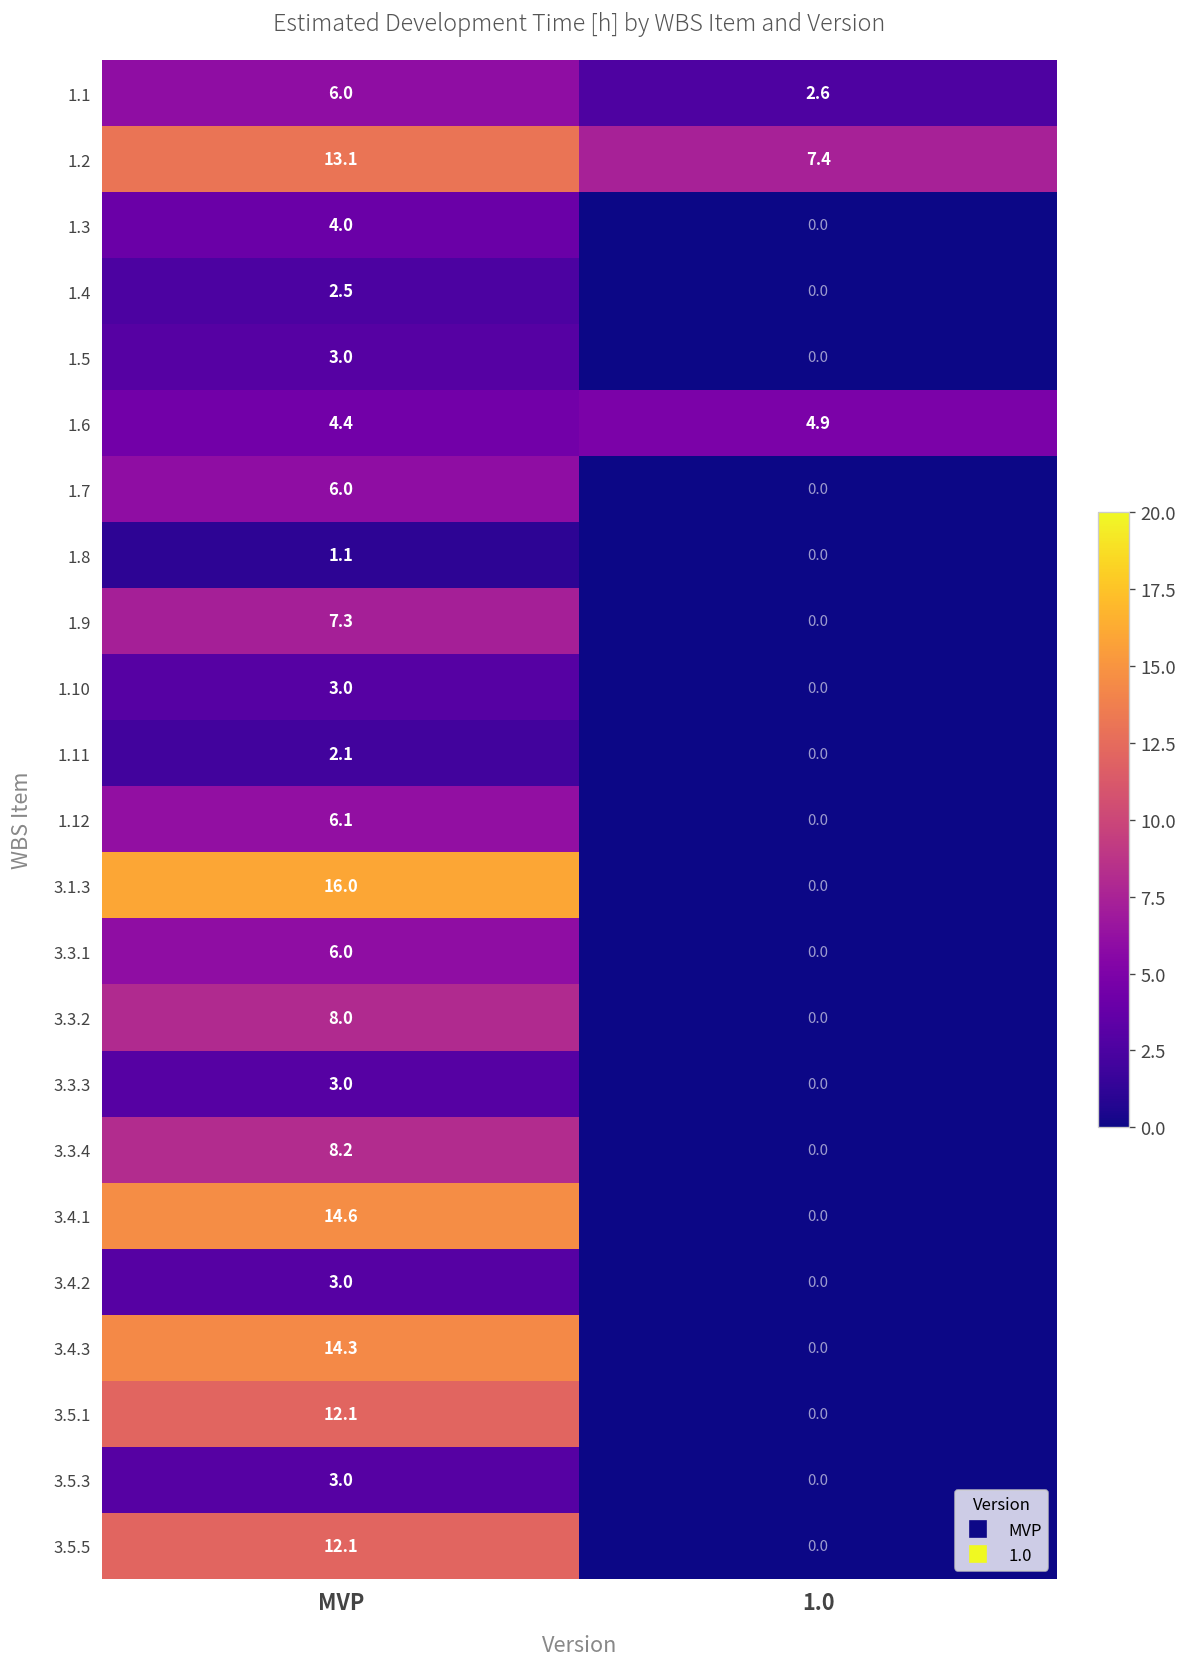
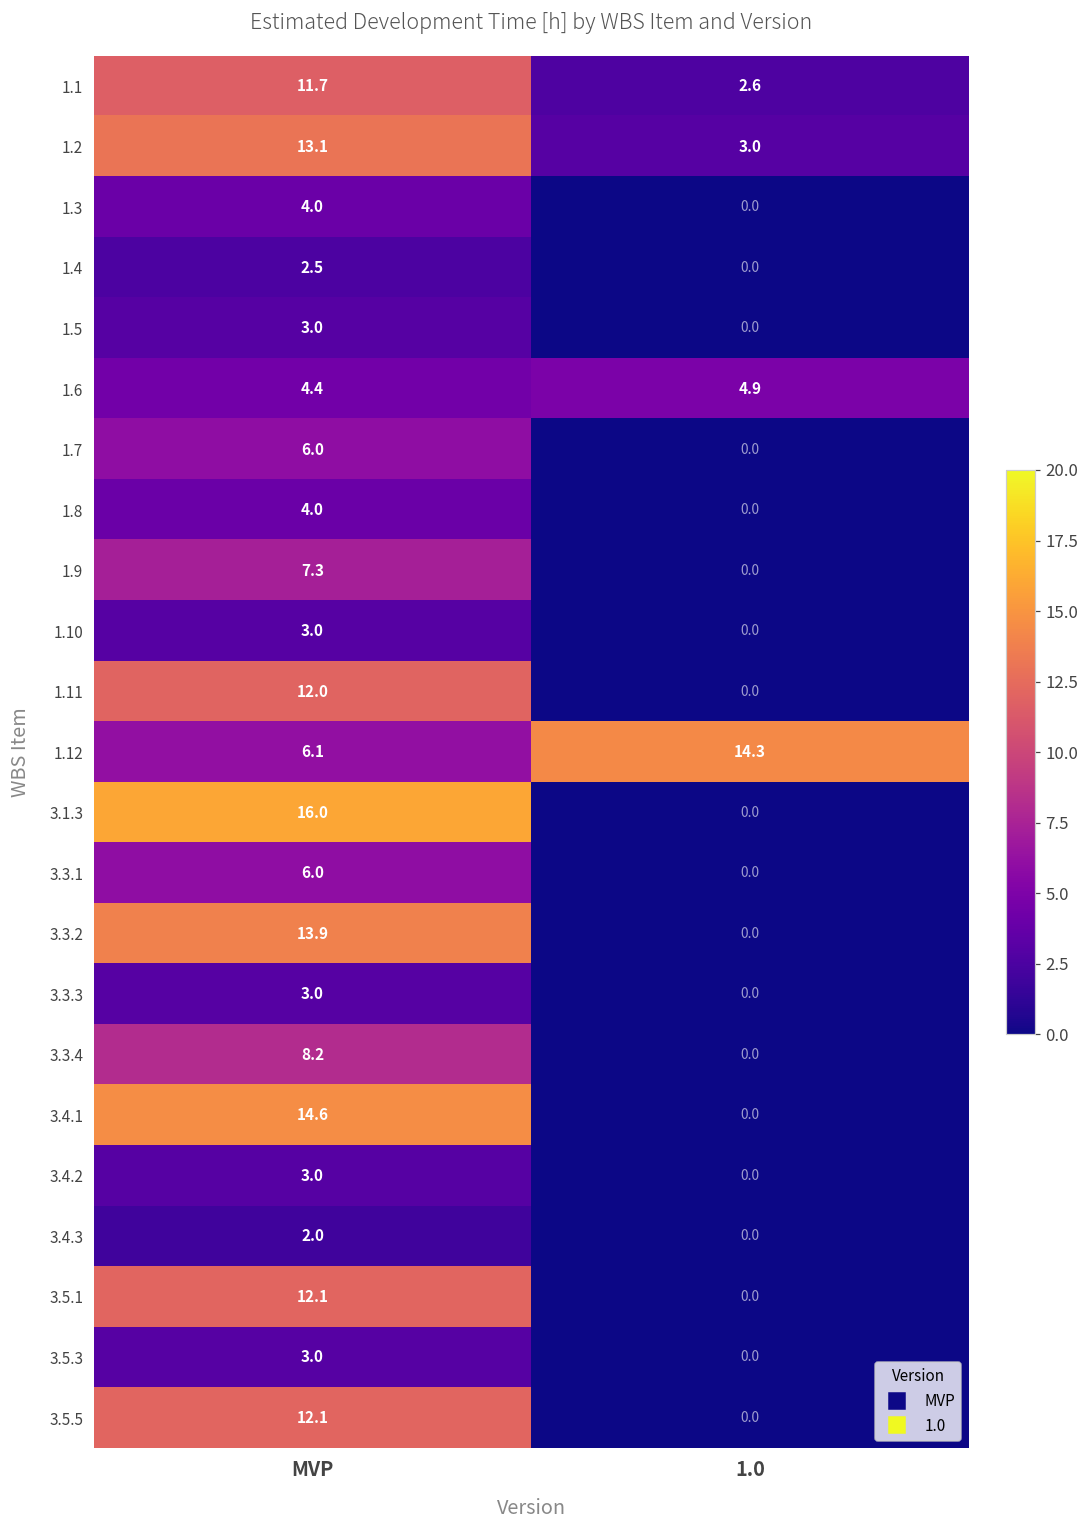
  {
    "1.1": {
-     "MVP": 6.0,
+     "MVP": 11.7,
      "1.0": 2.6
    },
    "1.2": {
      "MVP": 13.1,
-     "1.0": 7.4
+     "1.0": 3.0
    },
    "1.3": {
      "MVP": 4.0,
      "1.0": 0.0
    },
    "1.4": {
      "MVP": 2.5,
      "1.0": 0.0
    },
    "1.5": {
      "MVP": 3.0,
      "1.0": 0.0
    },
    "1.6": {
      "MVP": 4.4,
      "1.0": 4.9
    },
    "1.7": {
      "MVP": 6.0,
      "1.0": 0.0
    },
    "1.8": {
-     "MVP": 1.1,
+     "MVP": 4.0,
      "1.0": 0.0
    },
    "1.9": {
      "MVP": 7.3,
      "1.0": 0.0
    },
    "1.10": {
      "MVP": 3.0,
      "1.0": 0.0
    },
    "1.11": {
-     "MVP": 2.1,
+     "MVP": 12.0,
      "1.0": 0.0
    },
    "1.12": {
      "MVP": 6.1,
-     "1.0": 0.0
+     "1.0": 14.3
    },
    "3.1.3": {
      "MVP": 16.0,
      "1.0": 0.0
    },
    "3.3.1": {
      "MVP": 6.0,
      "1.0": 0.0
    },
    "3.3.2": {
-     "MVP": 8.0,
+     "MVP": 13.9,
      "1.0": 0.0
    },
    "3.3.3": {
      "MVP": 3.0,
      "1.0": 0.0
    },
    "3.3.4": {
      "MVP": 8.2,
      "1.0": 0.0
    },
    "3.4.1": {
      "MVP": 14.6,
      "1.0": 0.0
    },
    "3.4.2": {
      "MVP": 3.0,
      "1.0": 0.0
    },
    "3.4.3": {
-     "MVP": 14.3,
+     "MVP": 2.0,
      "1.0": 0.0
    },
    "3.5.1": {
      "MVP": 12.1,
      "1.0": 0.0
    },
    "3.5.3": {
      "MVP": 3.0,
      "1.0": 0.0
    },
    "3.5.5": {
      "MVP": 12.1,
      "1.0": 0.0
    }
  }
